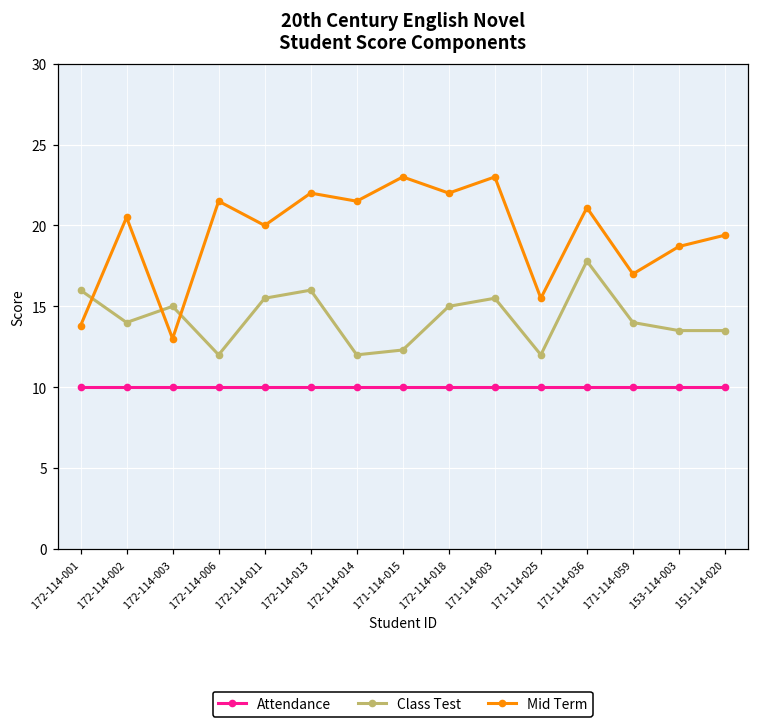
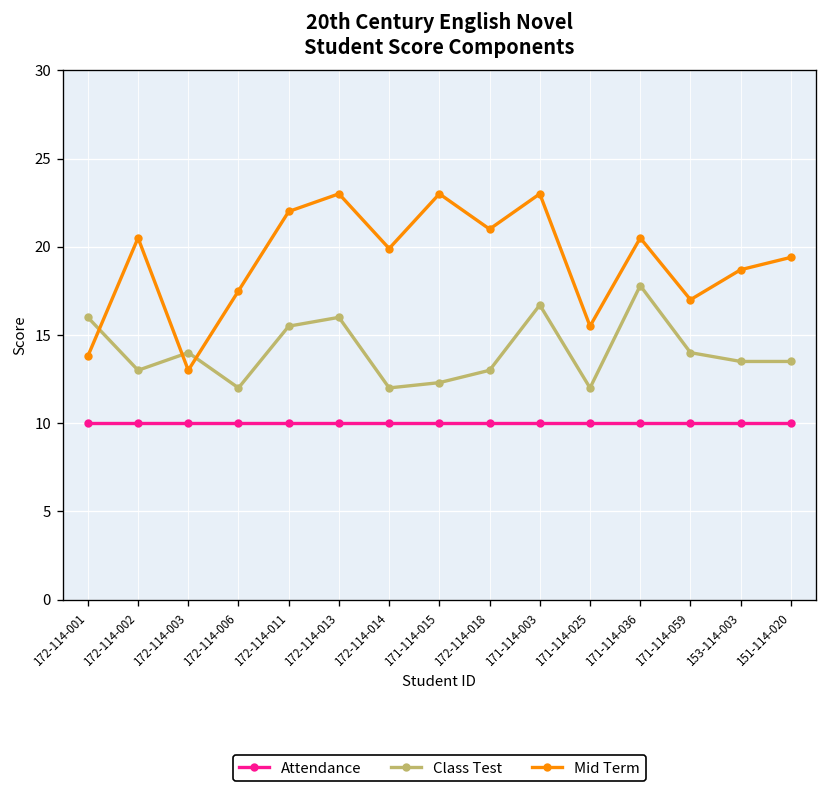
  {
    "Attendance": {
      "172-114-001": 10.0,
      "172-114-002": 10.0,
      "172-114-003": 10.0,
      "172-114-006": 10.0,
      "172-114-011": 10.0,
      "172-114-013": 10.0,
      "172-114-014": 10.0,
      "171-114-015": 10.0,
      "172-114-018": 10.0,
      "171-114-003": 10.0,
      "171-114-025": 10.0,
      "171-114-036": 10.0,
      "171-114-059": 10.0,
      "153-114-003": 10.0,
      "151-114-020": 10.0
    },
    "Class Test": {
      "172-114-001": 16.0,
-     "172-114-002": 14,
-     "172-114-003": 15,
+     "172-114-002": 13,
+     "172-114-003": 14,
      "172-114-006": 12.0,
      "172-114-011": 15.5,
      "172-114-013": 16.0,
      "172-114-014": 12.0,
      "171-114-015": 12.3,
-     "172-114-018": 15,
-     "171-114-003": 15.5,
+     "172-114-018": 13,
+     "171-114-003": 16.7,
      "171-114-025": 12.0,
      "171-114-036": 17.8,
      "171-114-059": 14.0,
      "153-114-003": 13.5,
      "151-114-020": 13.5
    },
    "Mid Term": {
      "172-114-001": 13.8,
      "172-114-002": 20.5,
      "172-114-003": 13.0,
-     "172-114-006": 21.5,
-     "172-114-011": 20,
-     "172-114-013": 22,
-     "172-114-014": 21.5,
+     "172-114-006": 17.5,
+     "172-114-011": 22,
+     "172-114-013": 23,
+     "172-114-014": 19.9,
      "171-114-015": 23.0,
-     "172-114-018": 22,
+     "172-114-018": 21,
      "171-114-003": 23.0,
      "171-114-025": 15.5,
-     "171-114-036": 21.1,
+     "171-114-036": 20.5,
      "171-114-059": 17.0,
      "153-114-003": 18.7,
      "151-114-020": 19.4
    }
  }
